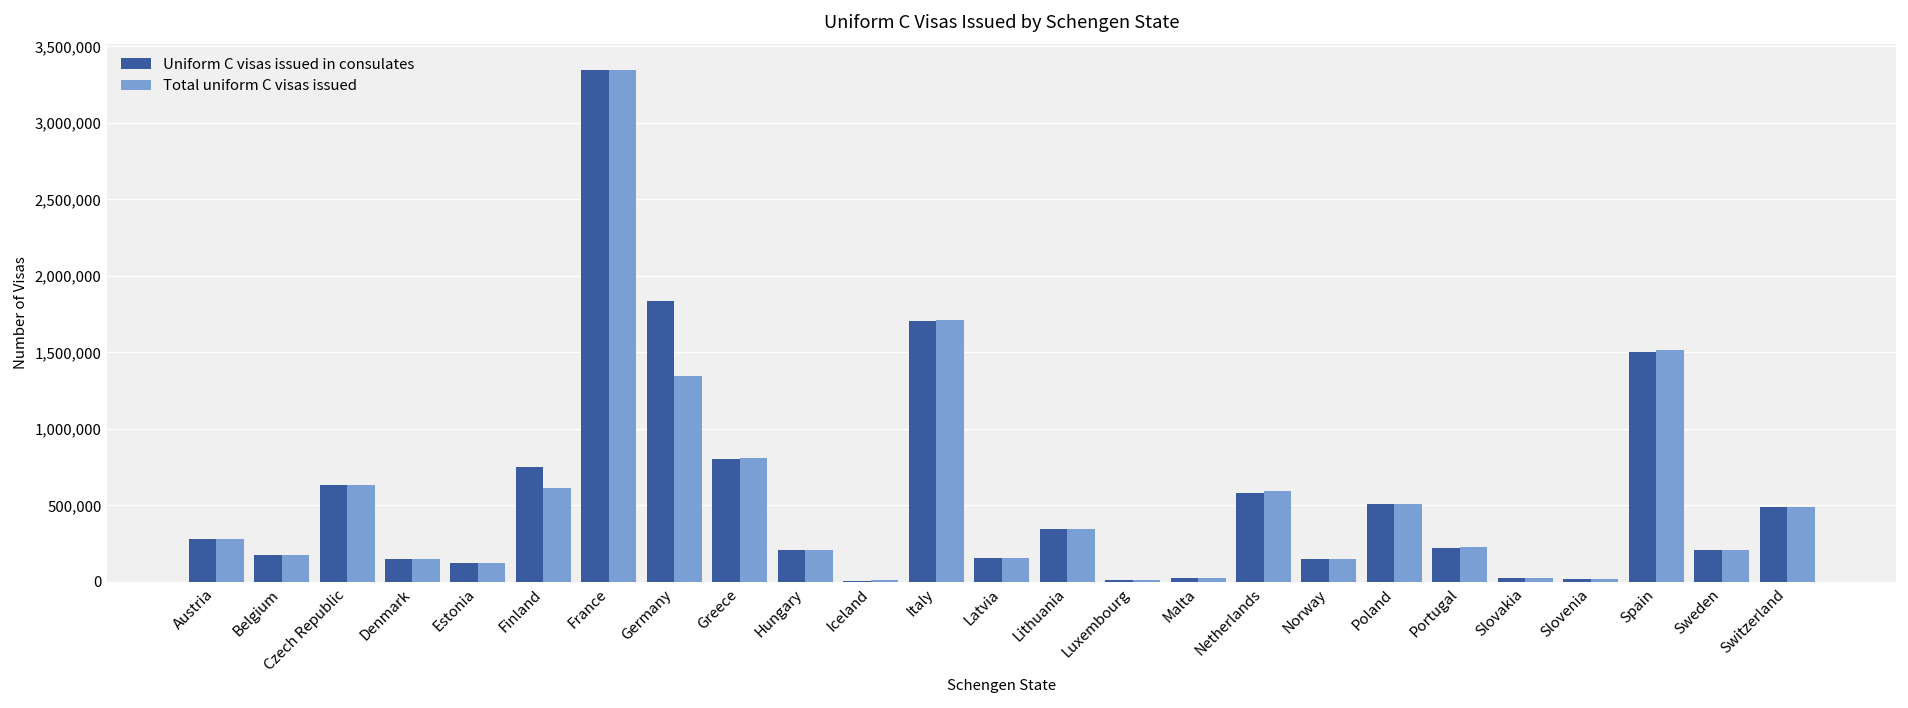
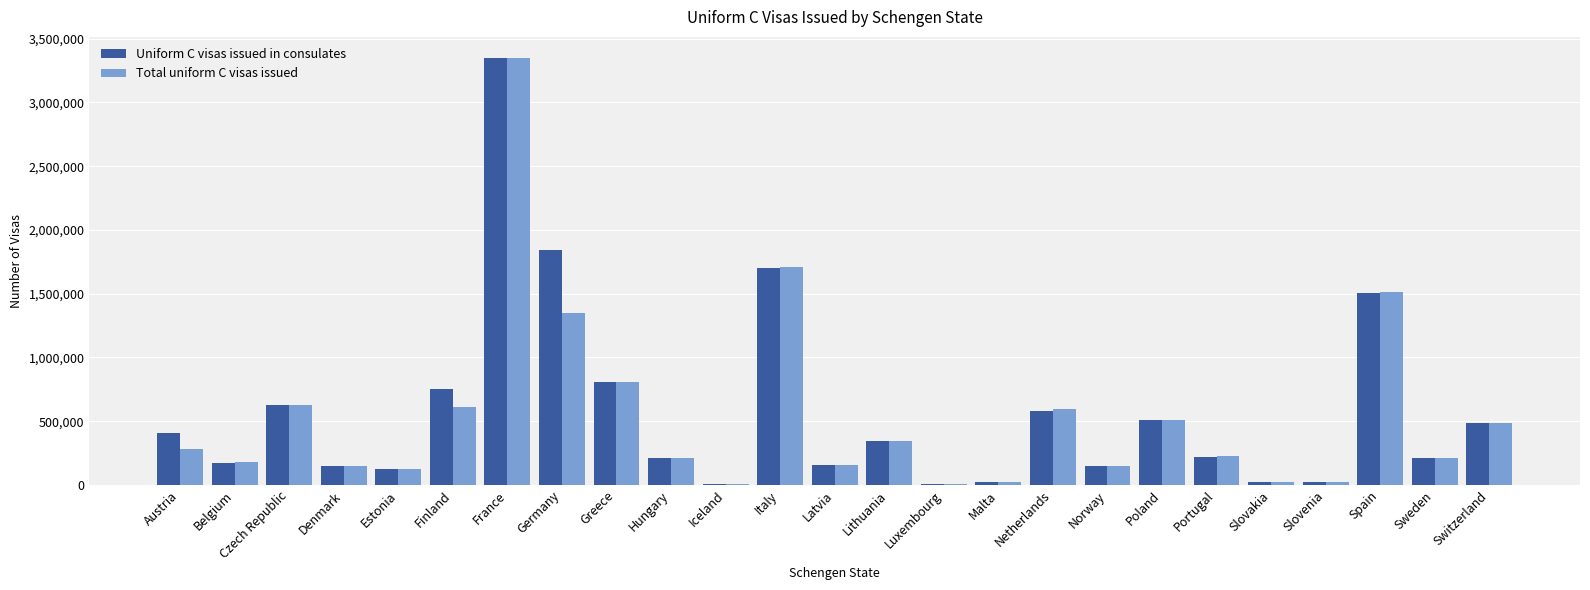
  {
    "Uniform C visas issued in consulates": {
-     "Austria": "280,000",
+     "Austria": "410,000",
      "Belgium": "170,000",
      "Czech Republic": "630,000",
      "Denmark": "150,000",
      "Estonia": "130,000",
      "Finland": "750,000",
      "France": "3,350,000",
      "Germany": "1,840,000",
      "Greece": "810,000",
      "Hungary": "210,000",
      "Italy": "1,700,000",
      "Latvia": "160,000",
      "Lithuania": "350,000",
      "Malta": "20,000",
      "Netherlands": "580,000",
      "Norway": "150,000",
      "Poland": "510,000",
      "Portugal": "220,000",
      "Slovakia": "30,000",
      "Slovenia": "20,000",
      "Spain": "1,500,000",
      "Sweden": "210,000",
      "Switzerland": "490,000"
    },
    "Total uniform C visas issued": {
      "Austria": "280,000",
      "Belgium": "180,000",
      "Czech Republic": "630,000",
      "Denmark": "150,000",
      "Estonia": "130,000",
      "Finland": "610,000",
      "France": "3,350,000",
      "Germany": "1,350,000",
      "Greece": "810,000",
      "Hungary": "210,000",
      "Italy": "1,710,000",
      "Latvia": "160,000",
      "Lithuania": "350,000",
      "Malta": "20,000",
      "Netherlands": "600,000",
      "Norway": "150,000",
      "Poland": "510,000",
      "Portugal": "230,000",
      "Slovakia": "30,000",
      "Slovenia": "20,000",
      "Spain": "1,510,000",
      "Sweden": "210,000",
      "Switzerland": "490,000"
    }
  }
